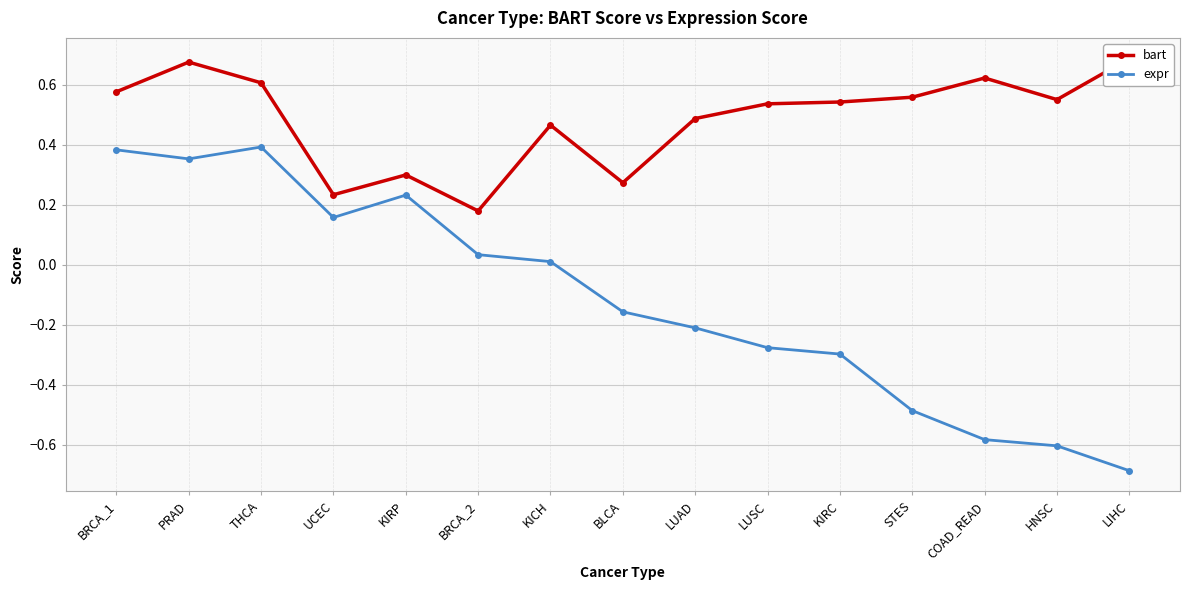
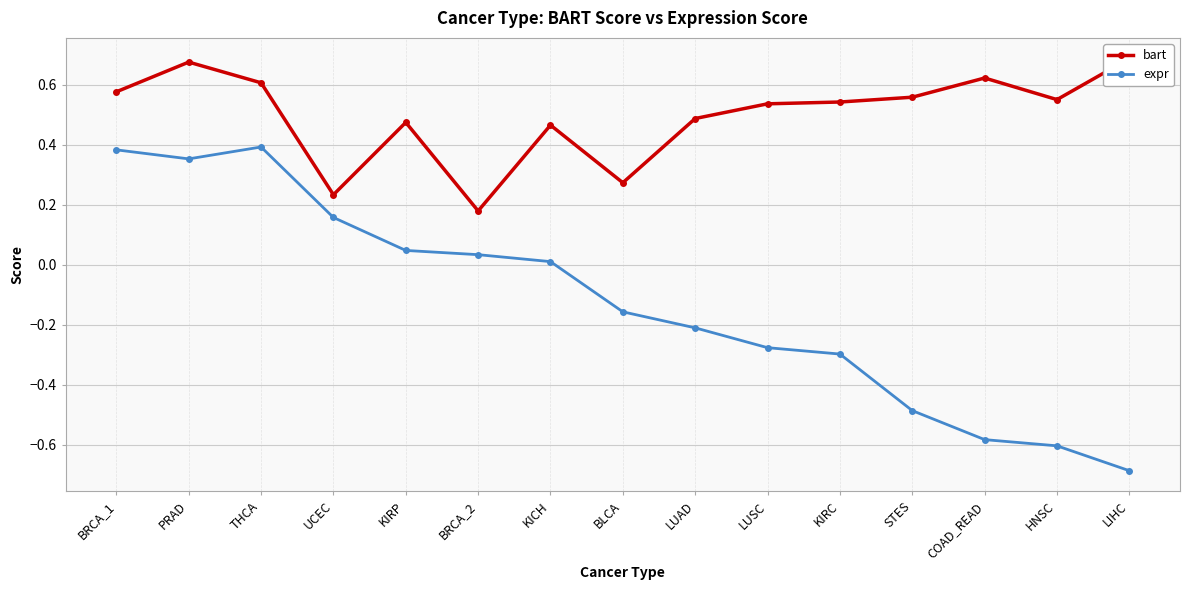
  {
    "bart": {
      "BRCA_1": 0.58,
      "PRAD": 0.68,
      "THCA": 0.61,
      "UCEC": 0.23,
-     "KIRP": 0.30,
+     "KIRP": 0.47,
      "BRCA_2": 0.18,
      "KICH": 0.47,
      "BLCA": 0.27,
      "LUAD": 0.49,
      "LUSC": 0.54,
      "KIRC": 0.54,
      "STES": 0.56,
      "COAD_READ": 0.62,
      "HNSC": 0.55
    },
    "expr": {
      "BRCA_1": 0.38,
      "PRAD": 0.35,
      "THCA": 0.39,
      "UCEC": 0.16,
-     "KIRP": 0.23,
+     "KIRP": 0.05,
      "BRCA_2": 0.03,
      "KICH": 0.01,
      "BLCA": -0.16,
      "LUAD": -0.21,
      "LUSC": -0.28,
      "KIRC": -0.30,
      "STES": -0.49,
      "COAD_READ": -0.58,
      "HNSC": -0.60,
      "LIHC": -0.69
    }
  }
